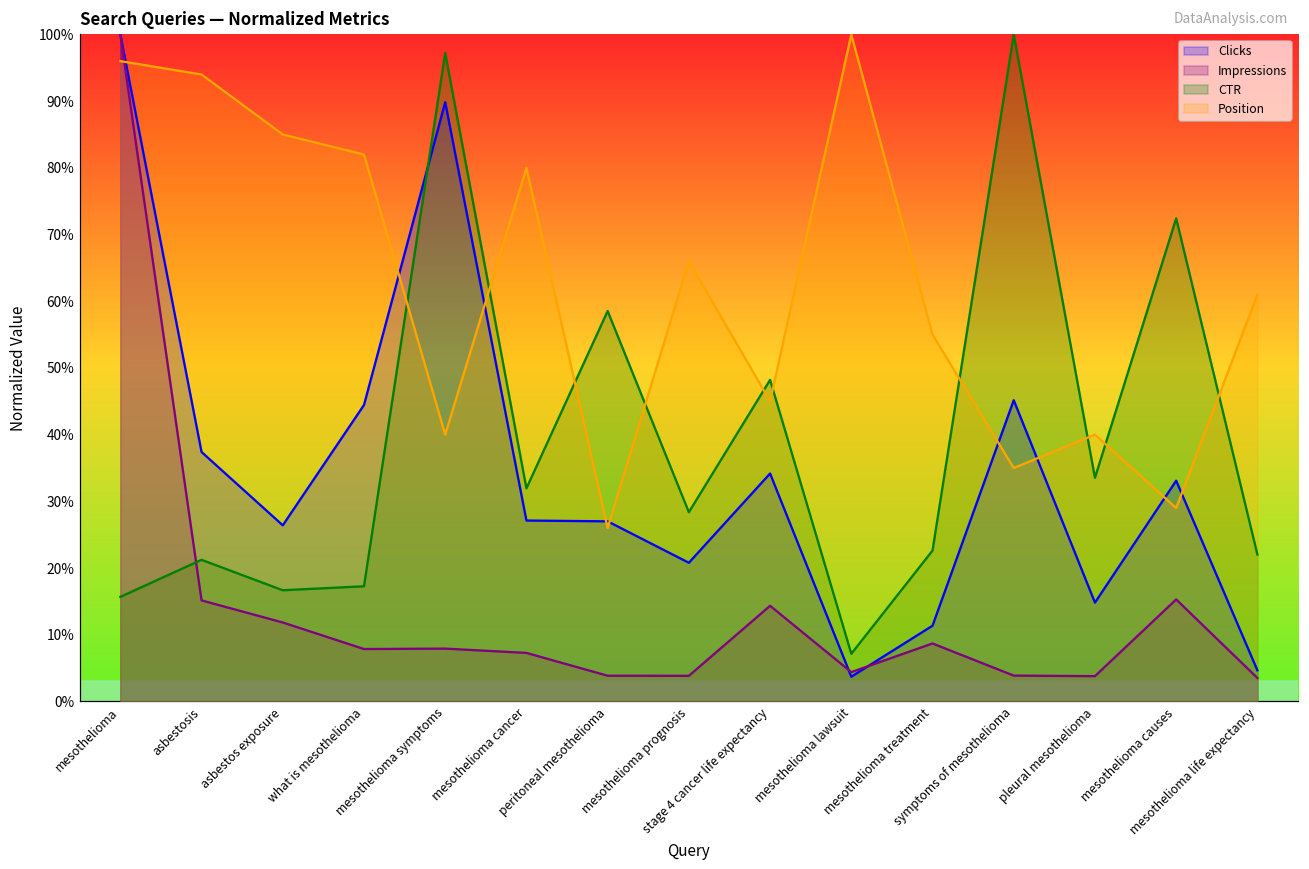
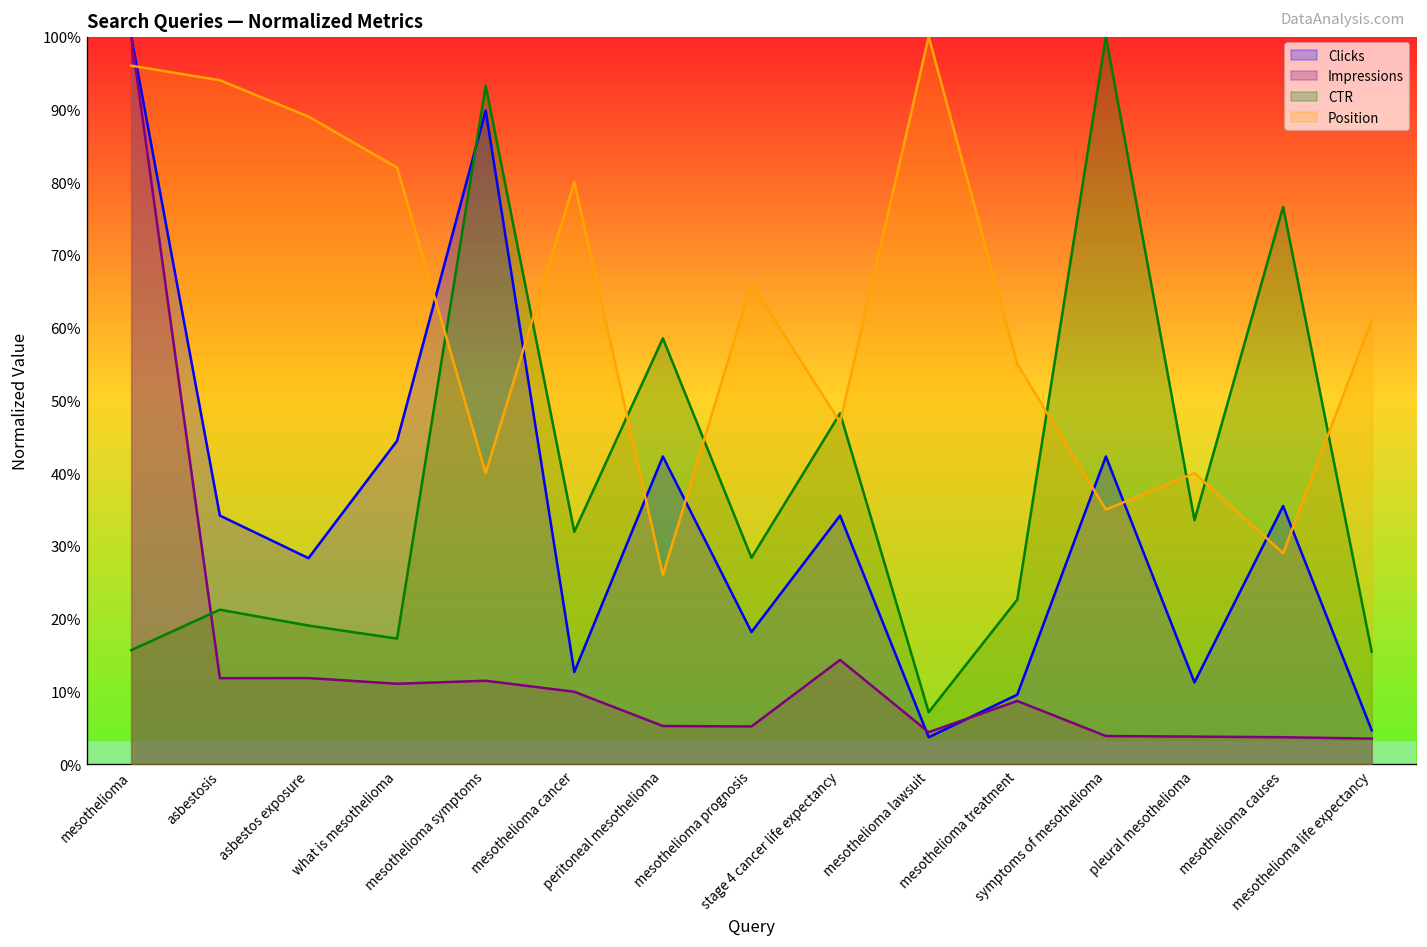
  {
    "Clicks": {
-     "asbestosis": "37%",
-     "asbestos exposure": "26%",
+     "asbestosis": "34%",
+     "asbestos exposure": "28%",
      "what is mesothelioma": "44%",
      "mesothelioma symptoms": "90%",
-     "mesothelioma cancer": "27%",
-     "peritoneal mesothelioma": "27%",
-     "mesothelioma prognosis": "21%",
+     "mesothelioma cancer": "13%",
+     "peritoneal mesothelioma": "42%",
+     "mesothelioma prognosis": "18%",
      "stage 4 cancer life expectancy": "34%",
      "mesothelioma lawsuit": "4%",
-     "mesothelioma treatment": "11%",
-     "symptoms of mesothelioma": "45%",
-     "pleural mesothelioma": "15%",
-     "mesothelioma causes": "33%",
+     "mesothelioma treatment": "10%",
+     "symptoms of mesothelioma": "42%",
+     "pleural mesothelioma": "11%",
+     "mesothelioma causes": "35%",
      "mesothelioma life expectancy": "5%"
    },
    "Impressions": {
-     "asbestosis": "15%",
+     "asbestosis": "12%",
      "asbestos exposure": "12%",
-     "what is mesothelioma": "8%",
-     "mesothelioma symptoms": "8%",
-     "mesothelioma cancer": "7%",
-     "peritoneal mesothelioma": "4%",
-     "mesothelioma prognosis": "4%",
+     "what is mesothelioma": "11%",
+     "mesothelioma symptoms": "11%",
+     "mesothelioma cancer": "10%",
+     "peritoneal mesothelioma": "5%",
+     "mesothelioma prognosis": "5%",
      "stage 4 cancer life expectancy": "14%",
      "mesothelioma lawsuit": "4%",
      "mesothelioma treatment": "9%",
      "symptoms of mesothelioma": "4%",
      "pleural mesothelioma": "4%",
-     "mesothelioma causes": "15%",
+     "mesothelioma causes": "4%",
      "mesothelioma life expectancy": "4%"
    },
    "CTR": {
      "mesothelioma": "16%",
      "asbestosis": "21%",
-     "asbestos exposure": "17%",
+     "asbestos exposure": "19%",
      "what is mesothelioma": "17%",
-     "mesothelioma symptoms": "97%",
+     "mesothelioma symptoms": "93%",
      "mesothelioma cancer": "32%",
      "peritoneal mesothelioma": "59%",
      "mesothelioma prognosis": "28%",
      "stage 4 cancer life expectancy": "48%",
      "mesothelioma lawsuit": "7%",
      "mesothelioma treatment": "23%",
      "symptoms of mesothelioma": "100%",
      "pleural mesothelioma": "34%",
-     "mesothelioma causes": "72%",
-     "mesothelioma life expectancy": "22%"
+     "mesothelioma causes": "77%",
+     "mesothelioma life expectancy": "15%"
    },
    "Position": {
      "mesothelioma": "96%",
      "asbestosis": "94%",
-     "asbestos exposure": "85%",
+     "asbestos exposure": "89%",
      "what is mesothelioma": "82%",
      "mesothelioma symptoms": "40%",
      "mesothelioma cancer": "80%",
      "peritoneal mesothelioma": "26%",
      "mesothelioma prognosis": "66%",
-     "stage 4 cancer life expectancy": "45%",
+     "stage 4 cancer life expectancy": "47%",
      "mesothelioma lawsuit": "100%",
      "mesothelioma treatment": "55%",
      "symptoms of mesothelioma": "35%",
      "pleural mesothelioma": "40%",
      "mesothelioma causes": "29%",
      "mesothelioma life expectancy": "61%"
    }
  }
